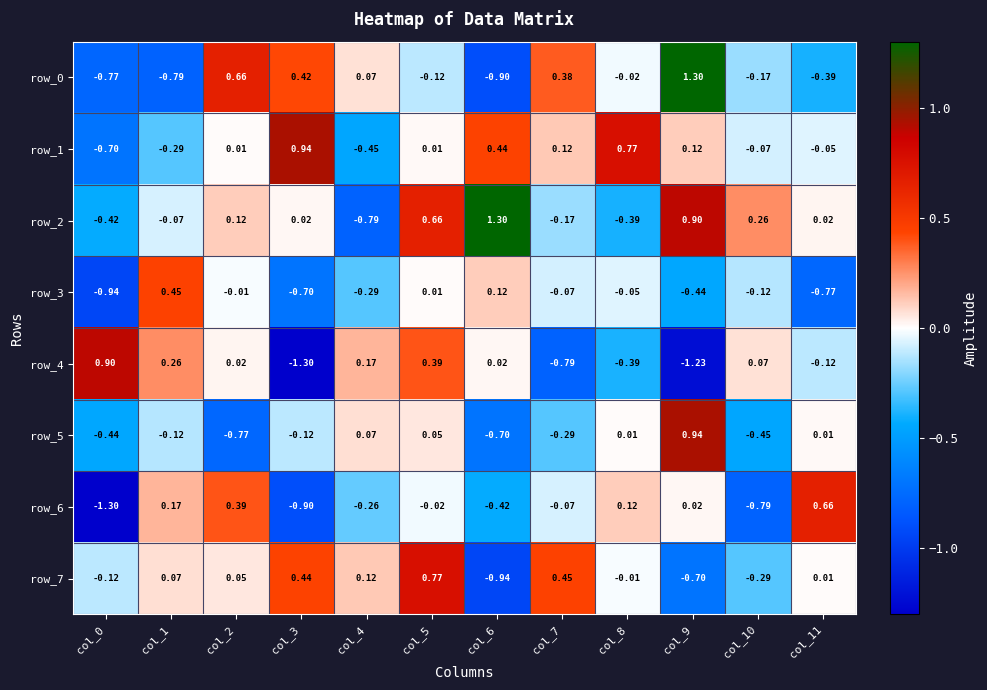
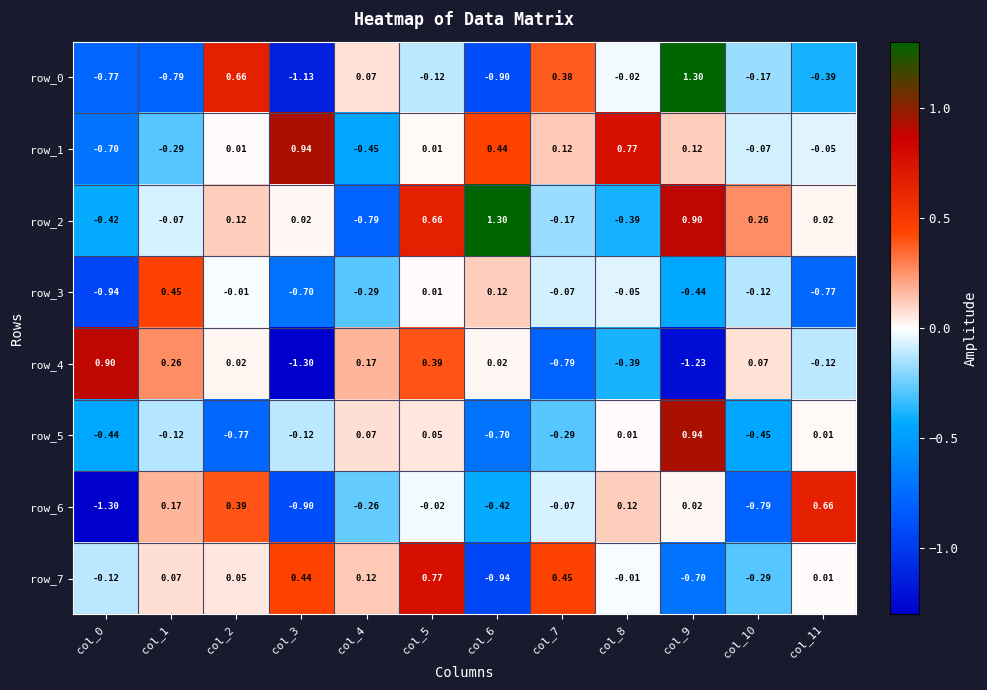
  {
    "row_0": {
      "col_0": -0.77,
      "col_1": -0.79,
      "col_2": 0.66,
-     "col_3": 0.42,
+     "col_3": -1.13,
      "col_4": 0.07,
      "col_5": -0.12,
      "col_6": -0.90,
      "col_7": 0.38,
      "col_8": -0.02,
      "col_9": 1.30,
      "col_10": -0.17,
      "col_11": -0.39
    },
    "row_1": {
      "col_0": -0.70,
      "col_1": -0.29,
      "col_2": 0.01,
      "col_3": 0.94,
      "col_4": -0.45,
      "col_5": 0.01,
      "col_6": 0.44,
      "col_7": 0.12,
      "col_8": 0.77,
      "col_9": 0.12,
      "col_10": -0.07,
      "col_11": -0.05
    },
    "row_2": {
      "col_0": -0.42,
      "col_1": -0.07,
      "col_2": 0.12,
      "col_3": 0.02,
      "col_4": -0.79,
      "col_5": 0.66,
      "col_6": 1.30,
      "col_7": -0.17,
      "col_8": -0.39,
      "col_9": 0.90,
      "col_10": 0.26,
      "col_11": 0.02
    },
    "row_3": {
      "col_0": -0.94,
      "col_1": 0.45,
      "col_2": -0.01,
      "col_3": -0.70,
      "col_4": -0.29,
      "col_5": 0.01,
      "col_6": 0.12,
      "col_7": -0.07,
      "col_8": -0.05,
      "col_9": -0.44,
      "col_10": -0.12,
      "col_11": -0.77
    },
    "row_4": {
      "col_0": 0.90,
      "col_1": 0.26,
      "col_2": 0.02,
      "col_3": -1.30,
      "col_4": 0.17,
      "col_5": 0.39,
      "col_6": 0.02,
      "col_7": -0.79,
      "col_8": -0.39,
      "col_9": -1.23,
      "col_10": 0.07,
      "col_11": -0.12
    },
    "row_5": {
      "col_0": -0.44,
      "col_1": -0.12,
      "col_2": -0.77,
      "col_3": -0.12,
      "col_4": 0.07,
      "col_5": 0.05,
      "col_6": -0.70,
      "col_7": -0.29,
      "col_8": 0.01,
      "col_9": 0.94,
      "col_10": -0.45,
      "col_11": 0.01
    },
    "row_6": {
      "col_0": -1.30,
      "col_1": 0.17,
      "col_2": 0.39,
      "col_3": -0.90,
      "col_4": -0.26,
      "col_5": -0.02,
      "col_6": -0.42,
      "col_7": -0.07,
      "col_8": 0.12,
      "col_9": 0.02,
      "col_10": -0.79,
      "col_11": 0.66
    },
    "row_7": {
      "col_0": -0.12,
      "col_1": 0.07,
      "col_2": 0.05,
      "col_3": 0.44,
      "col_4": 0.12,
      "col_5": 0.77,
      "col_6": -0.94,
      "col_7": 0.45,
      "col_8": -0.01,
      "col_9": -0.70,
      "col_10": -0.29,
      "col_11": 0.01
    }
  }
